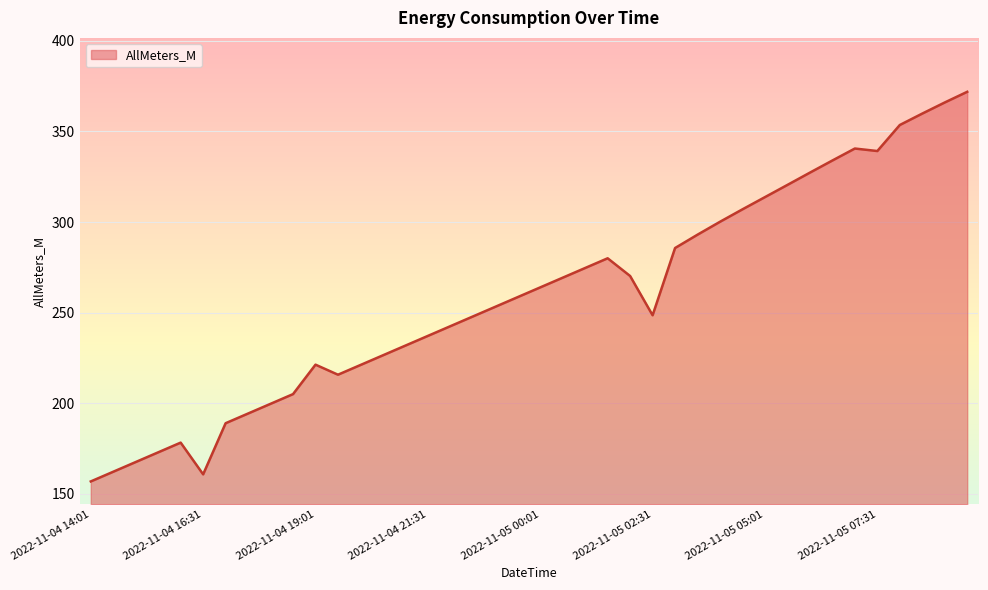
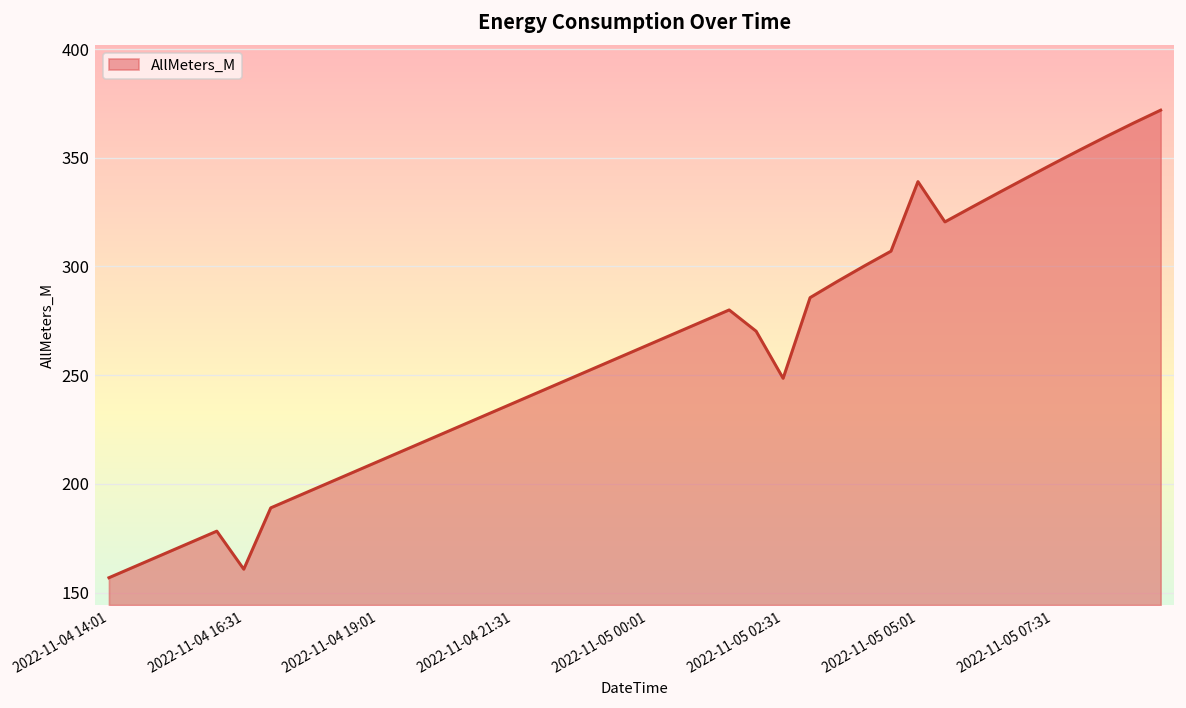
  {
    "2022-11-04 14:01": 157,
    "2022-11-04 16:31": 161,
-   "2022-11-04 19:01": 221,
+   "2022-11-04 19:01": 210,
    "2022-11-04 21:31": 237,
    "2022-11-05 00:01": 264,
    "2022-11-05 02:31": 249,
-   "2022-11-05 05:01": 314,
-   "2022-11-05 07:31": 339
+   "2022-11-05 05:01": 339,
+   "2022-11-05 07:31": 347
  }
